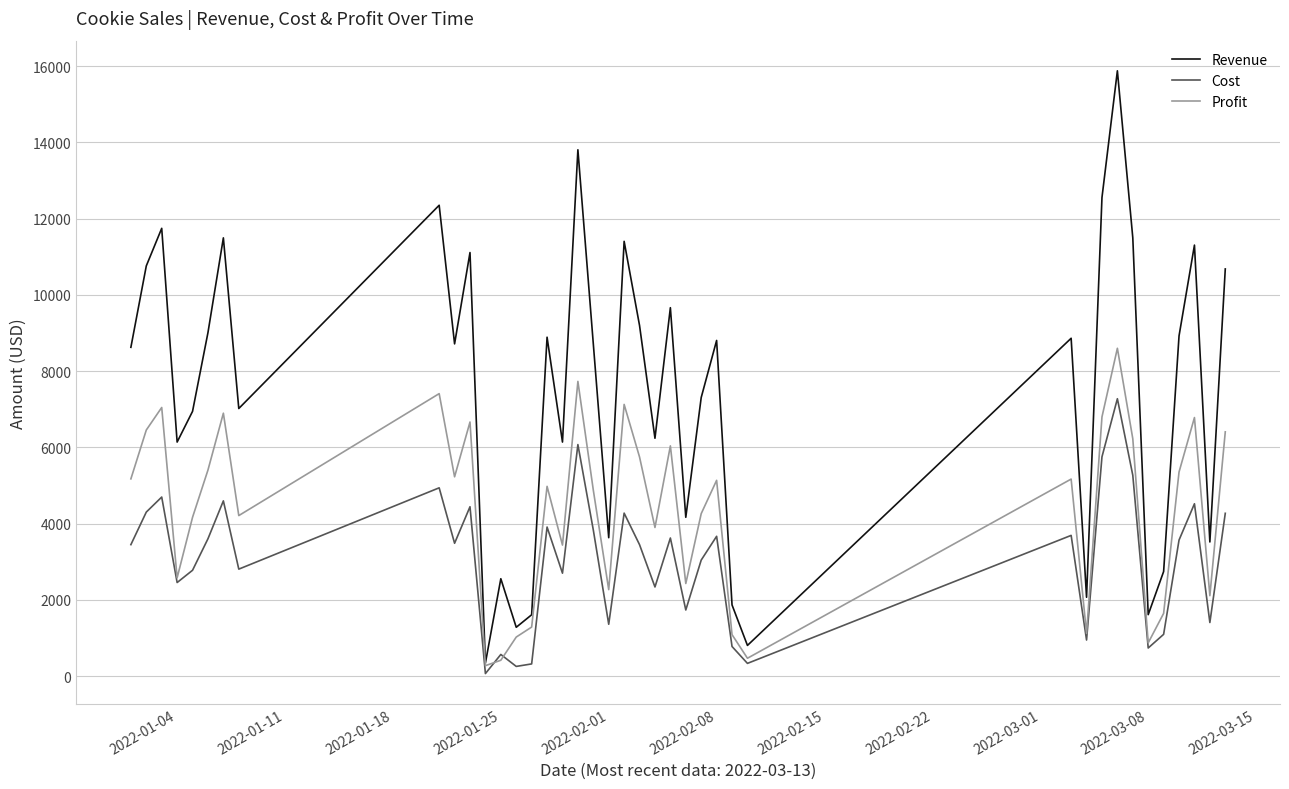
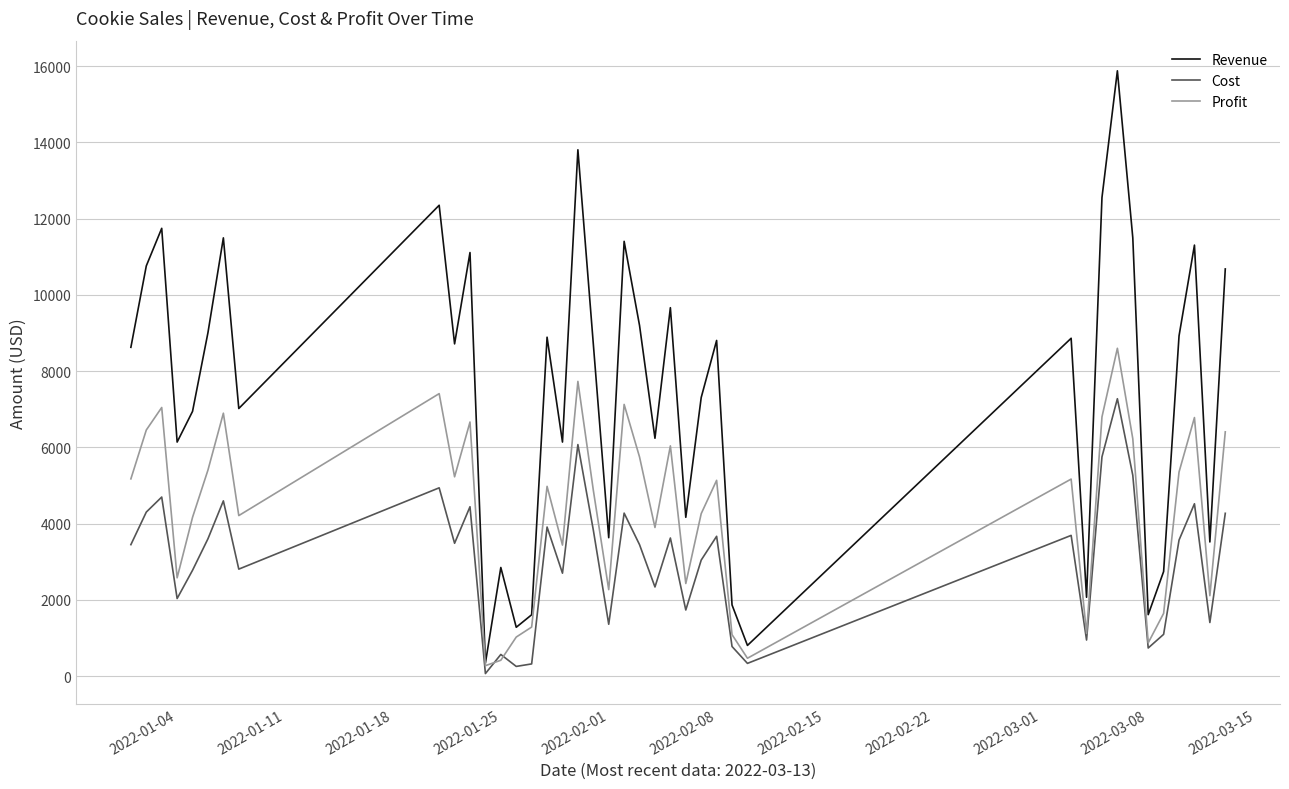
  {
    "Revenue": {
      "2022-01-04": 6100,
-     "2022-01-25": 2600,
+     "2022-01-25": 2900,
      "2022-02-01": 3600,
      "2022-02-08": 8800,
      "2022-03-08": 1600
    },
    "Cost": {
-     "2022-01-04": 2500,
+     "2022-01-04": 2000,
      "2022-01-25": 600,
      "2022-02-01": 1400,
      "2022-02-08": 3700,
      "2022-03-08": 700
    },
    "Profit": {
      "2022-01-04": 2600,
      "2022-01-25": 400,
      "2022-02-01": 2300,
      "2022-02-08": 5100,
      "2022-03-08": 900
    }
  }
